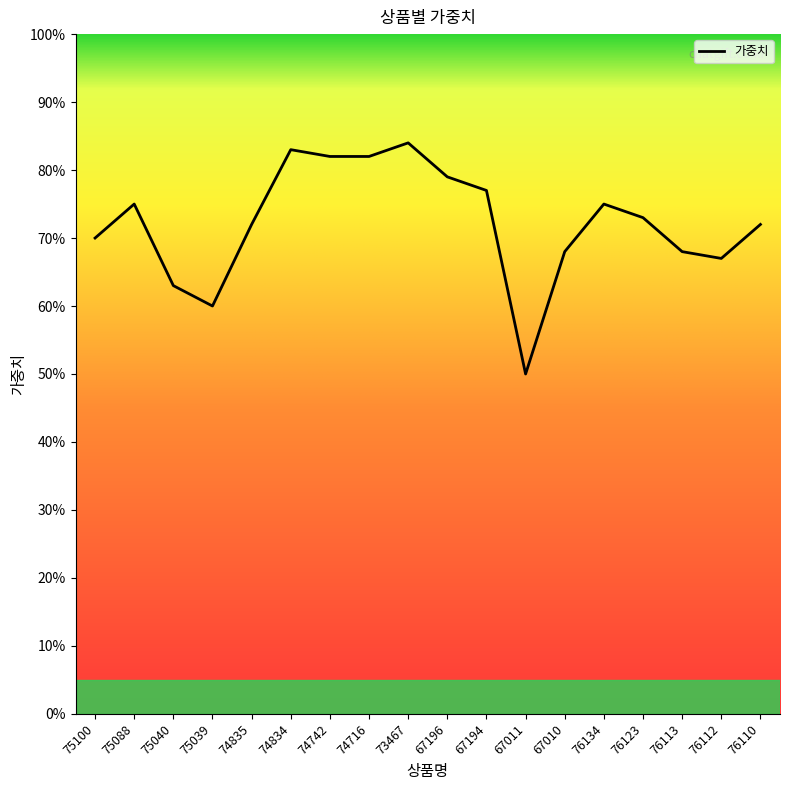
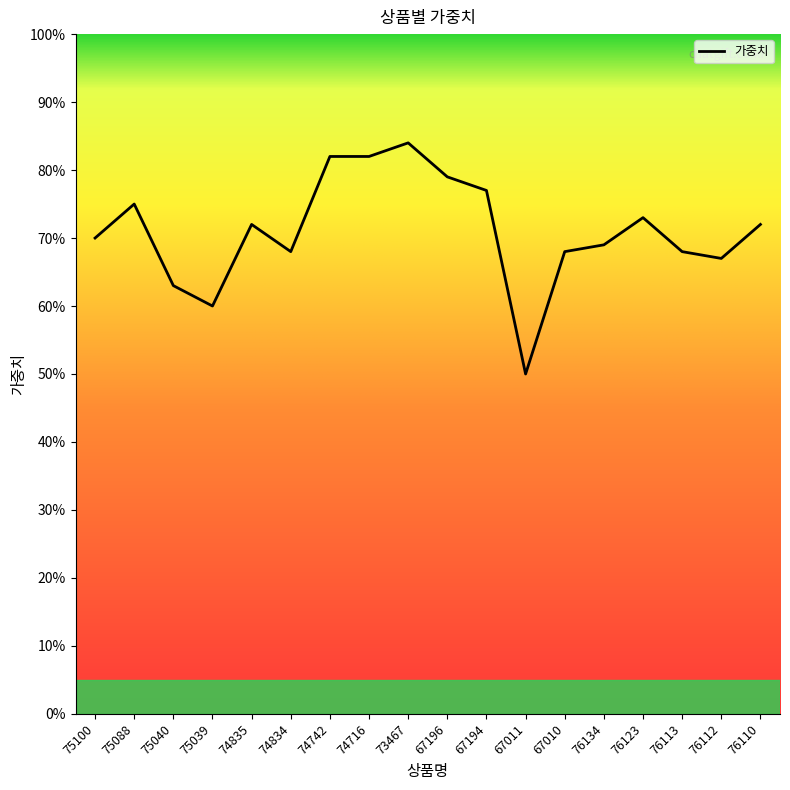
  {
    "75100": "70%",
    "75088": "75%",
    "75040": "63%",
    "75039": "60%",
    "74835": "72%",
-   "74834": "83%",
+   "74834": "68%",
    "74742": "82%",
    "74716": "82%",
    "73467": "84%",
    "67196": "79%",
    "67194": "77%",
    "67011": "50%",
    "67010": "68%",
-   "76134": "75%",
+   "76134": "69%",
    "76123": "73%",
    "76113": "68%",
    "76112": "67%",
    "76110": "72%"
  }
